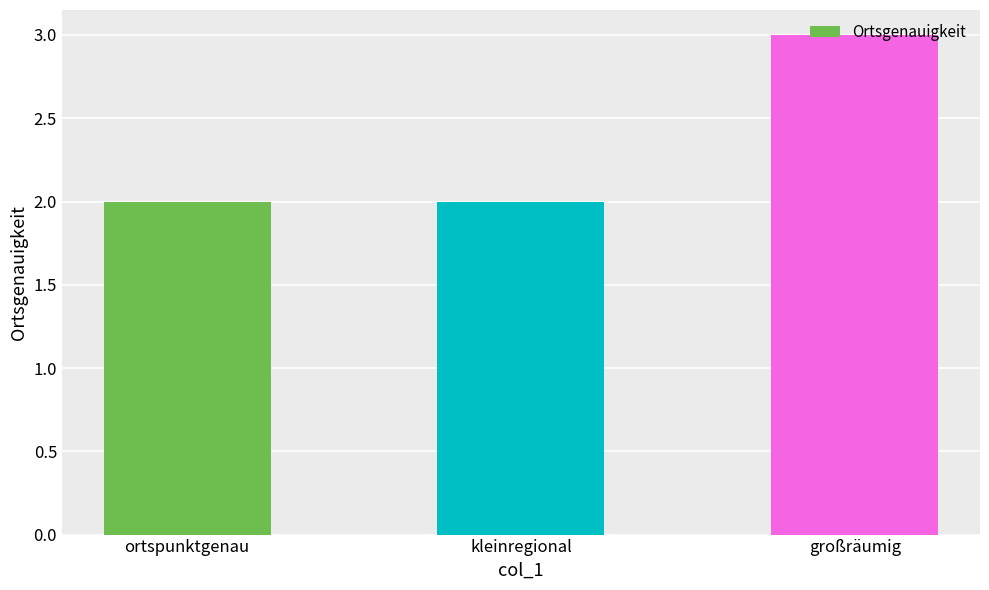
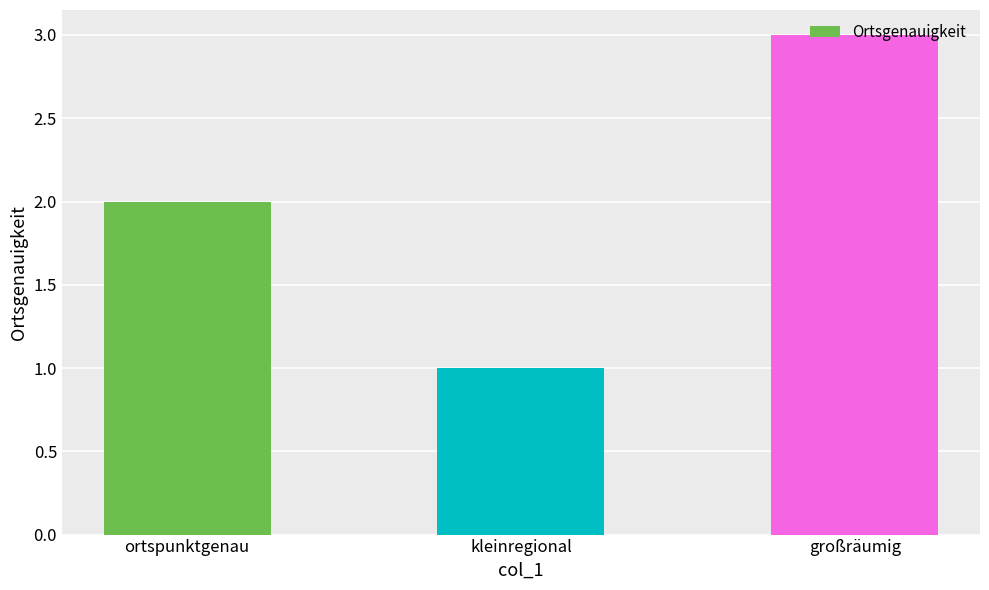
  {
    "ortspunktgenau": 2,
-   "kleinregional": 2,
+   "kleinregional": 1,
    "großräumig": 3
  }
